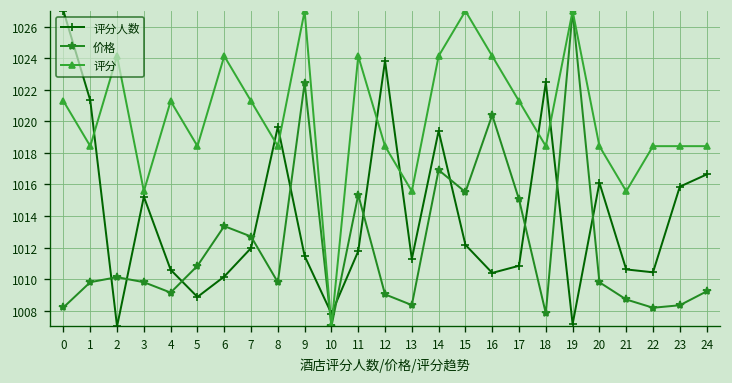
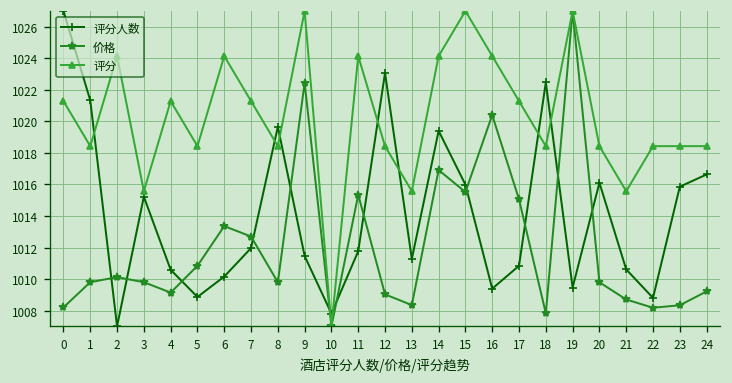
  {
    "评分人数": {
      "0": 1027.0,
      "1": 1021.3,
      "2": 1007.0,
      "3": 1015.2,
      "4": 1010.6,
      "5": 1008.9,
      "6": 1010.2,
      "7": 1012.0,
      "8": 1019.7,
      "9": 1011.5,
      "10": 1007.8,
      "11": 1011.8,
-     "12": 1023.8,
+     "12": 1023.1,
      "13": 1011.3,
      "14": 1019.4,
-     "15": 1012.2,
-     "16": 1010.4,
+     "15": 1016.0,
+     "16": 1009.4,
      "17": 1010.8,
      "18": 1022.5,
-     "19": 1007.1,
+     "19": 1009.5,
      "20": 1016.1,
      "21": 1010.6,
-     "22": 1010.4,
+     "22": 1008.8,
      "23": 1015.9,
      "24": 1016.6
    }
  }
